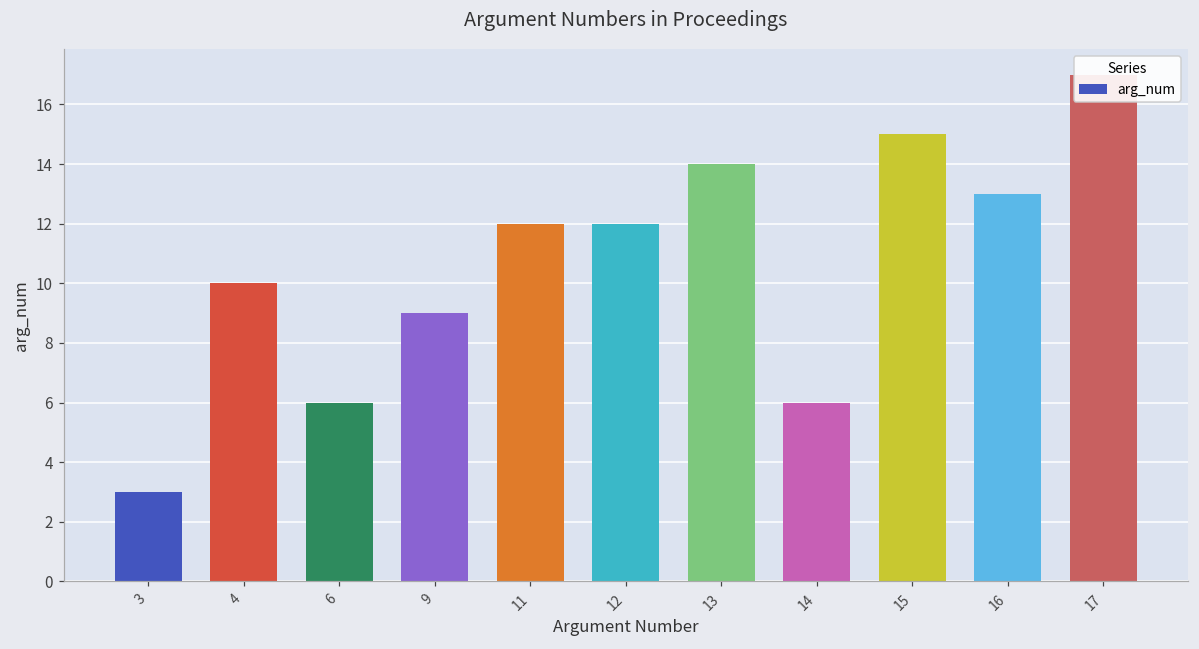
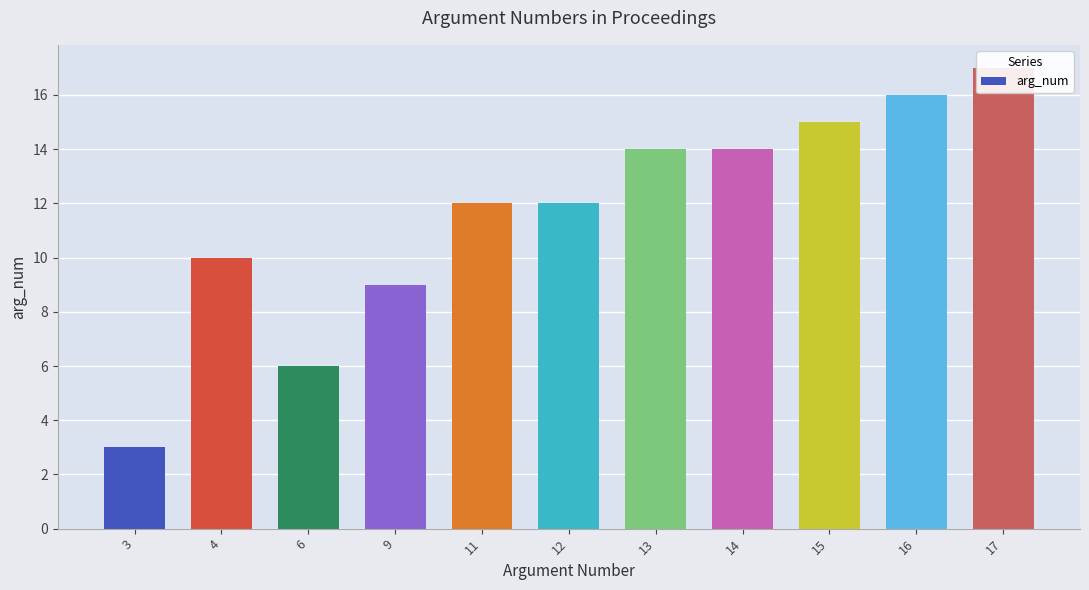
  {
    "3": 3,
    "4": 10,
    "6": 6,
    "9": 9,
    "11": 12,
    "12": 12,
    "13": 14,
-   "14": 6,
+   "14": 14,
    "15": 15,
-   "16": 13
+   "16": 16
  }
